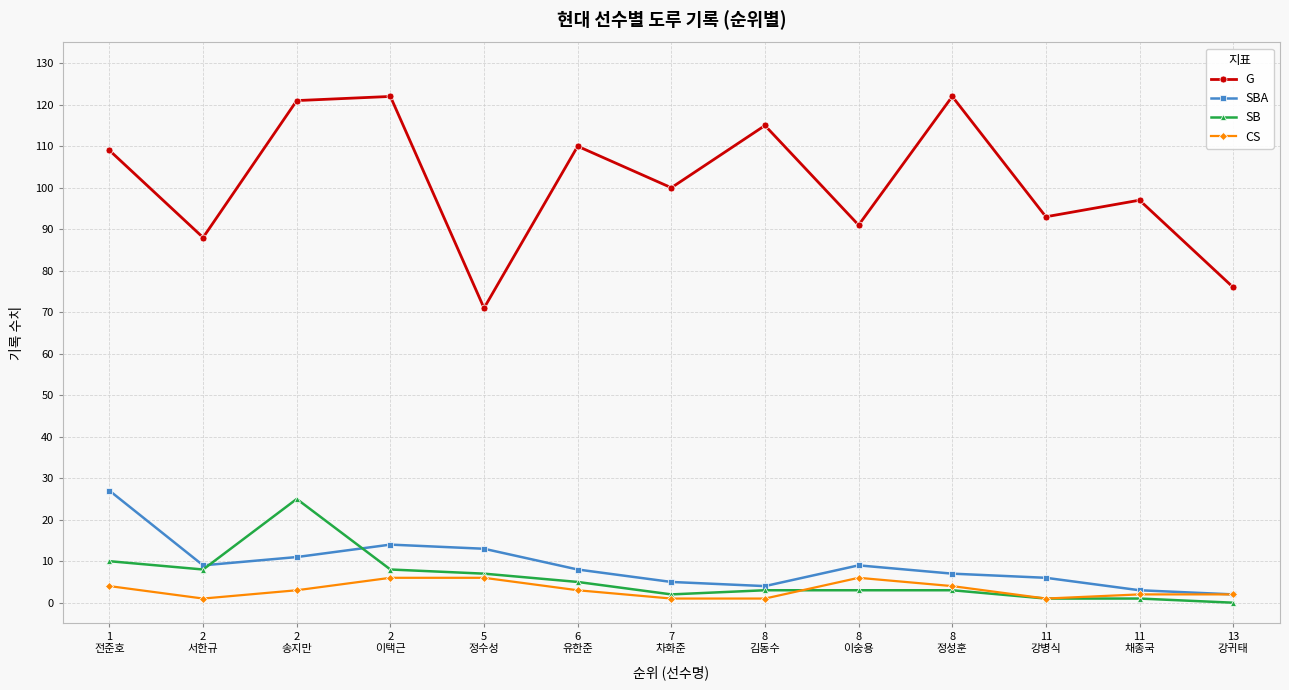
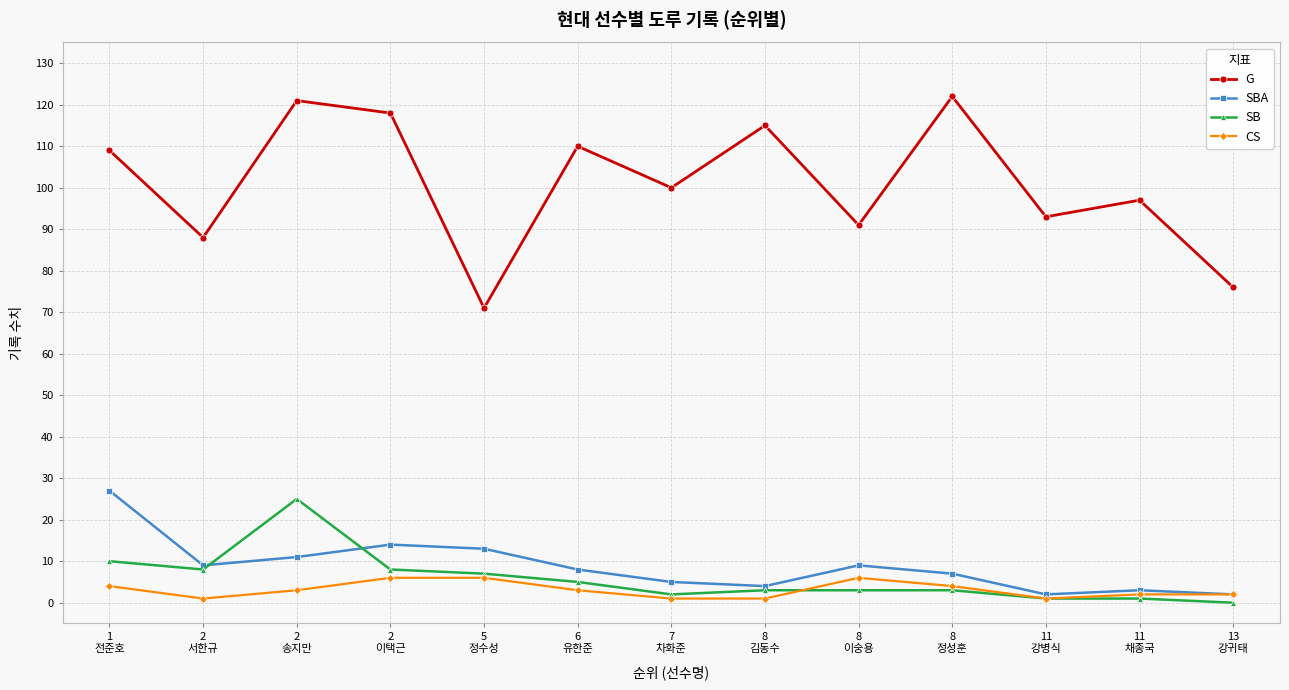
  {
    "G": {
      "1 전준호": 109,
      "2 서한규": 88,
      "2 송지만": 121,
-     "2 이택근": 122,
+     "2 이택근": 118,
      "5 정수성": 71,
      "6 유한준": 110,
      "7 차화준": 100,
      "8 김동수": 115,
      "8 이숭용": 91,
      "8 정성훈": 122,
      "11 강병식": 93,
      "11 채종국": 97,
      "13 강귀태": 76
    },
    "SBA": {
      "1 전준호": 27,
      "2 서한규": 9,
      "2 송지만": 11,
      "2 이택근": 14,
      "5 정수성": 13,
      "6 유한준": 8,
      "7 차화준": 5,
      "8 김동수": 4,
      "8 이숭용": 9,
      "8 정성훈": 7,
-     "11 강병식": 6,
+     "11 강병식": 2,
      "11 채종국": 3
    },
    "SB": {
      "1 전준호": 10,
      "2 서한규": 8,
      "2 송지만": 25,
      "2 이택근": 8,
      "5 정수성": 7,
      "6 유한준": 5,
      "7 차화준": 2,
      "8 김동수": 3,
      "8 이숭용": 3,
      "8 정성훈": 3,
      "11 채종국": 1,
      "13 강귀태": 0
    },
    "CS": {
      "1 전준호": 4,
      "2 서한규": 1,
      "2 송지만": 3,
      "2 이택근": 6,
      "5 정수성": 6,
      "6 유한준": 3,
      "7 차화준": 1,
      "8 김동수": 1,
      "8 이숭용": 6,
      "8 정성훈": 4,
      "11 채종국": 2
    }
  }
